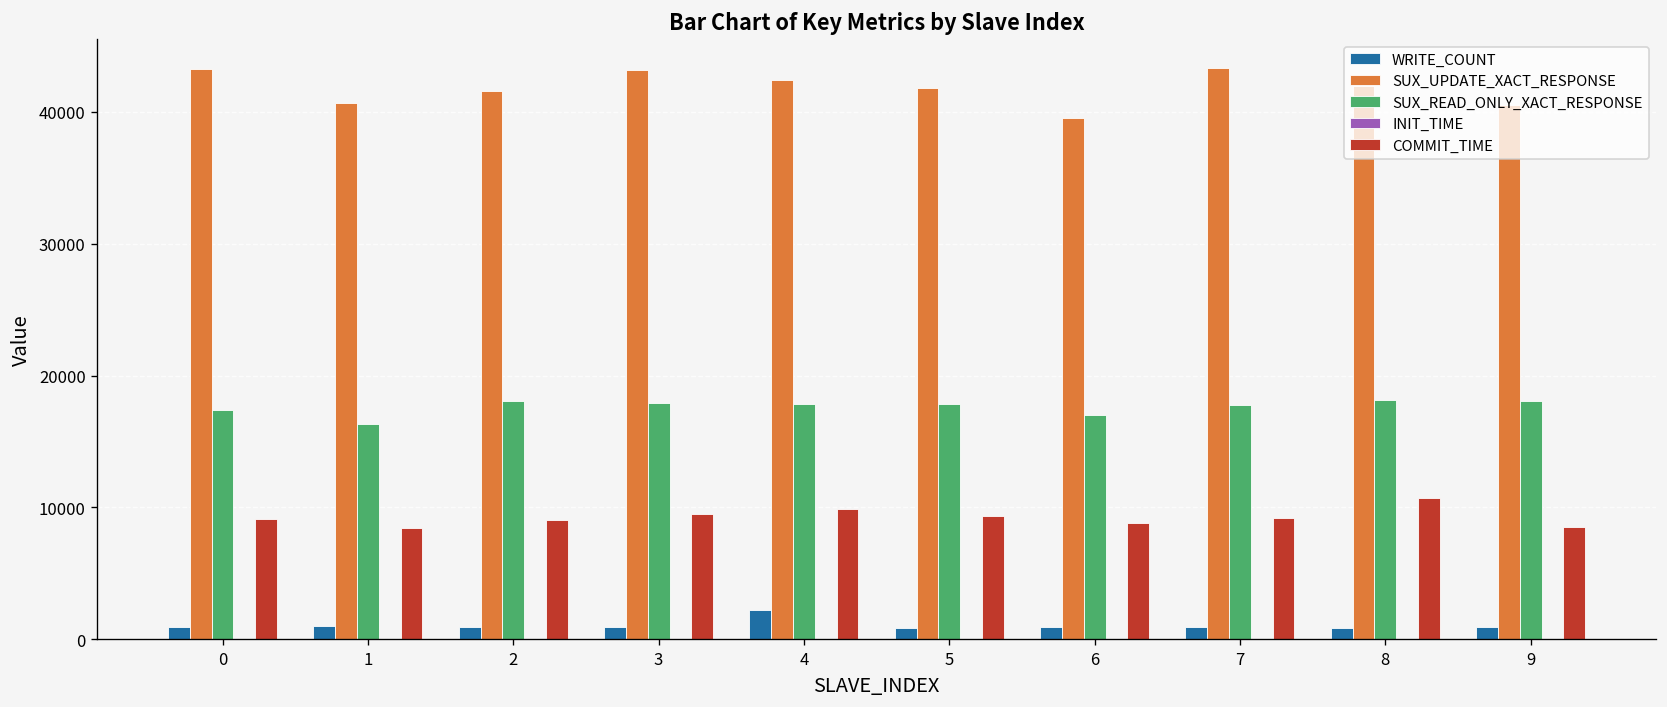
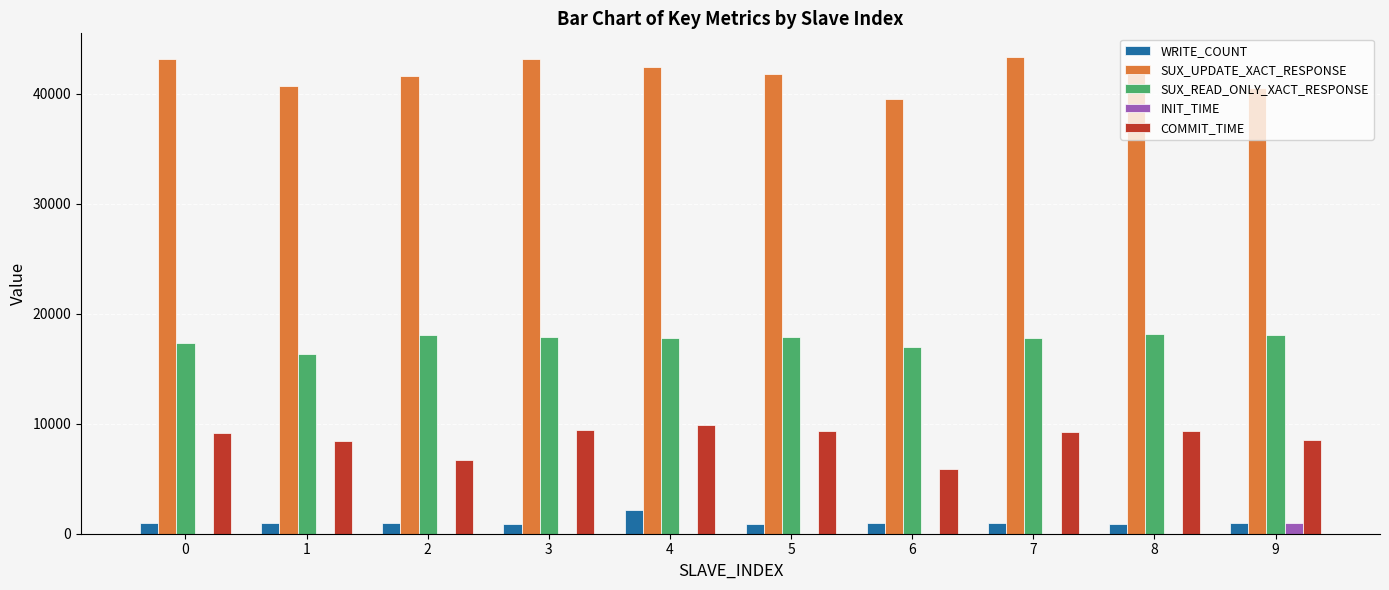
  {
    "WRITE_COUNT": {
      "0": 1000,
      "1": 1000,
      "2": 900,
      "3": 900,
      "4": 2200,
      "5": 900,
      "6": 1000,
      "7": 1000,
      "8": 900,
      "9": 1000
    },
    "SUX_UPDATE_XACT_RESPONSE": {
      "0": 43200,
      "1": 40700,
      "2": 41600,
      "3": 43200,
      "4": 42400,
      "5": 41800,
      "6": 39500,
      "7": 43300
    },
    "SUX_READ_ONLY_XACT_RESPONSE": {
      "0": 17400,
      "1": 16300,
      "2": 18100,
      "3": 17900,
      "4": 17800,
      "5": 17900,
      "6": 17000,
      "7": 17800,
      "8": 18100,
      "9": 18100
    },
    "INIT_TIME": {
-     "9": 0
+     "9": 1000
    },
    "COMMIT_TIME": {
      "0": 9200,
      "1": 8500,
-     "2": 9100,
+     "2": 6700,
      "3": 9500,
      "4": 9900,
      "5": 9400,
-     "6": 8800,
+     "6": 5900,
      "7": 9200,
-     "8": 10700,
+     "8": 9400,
      "9": 8500
    }
  }
